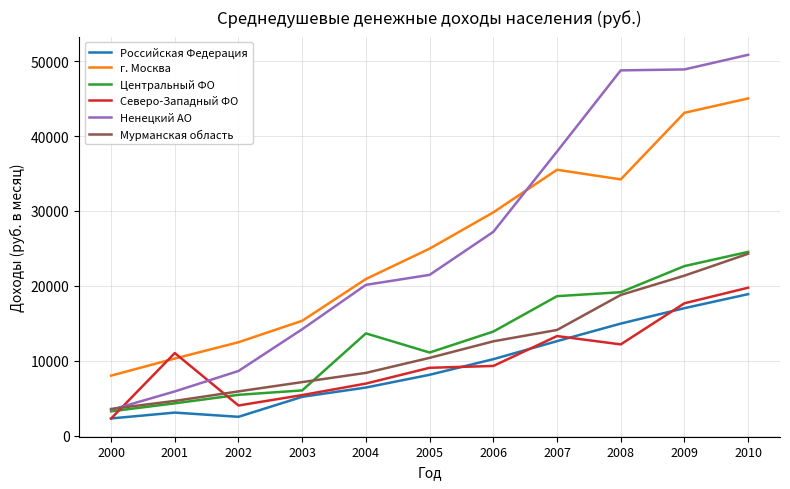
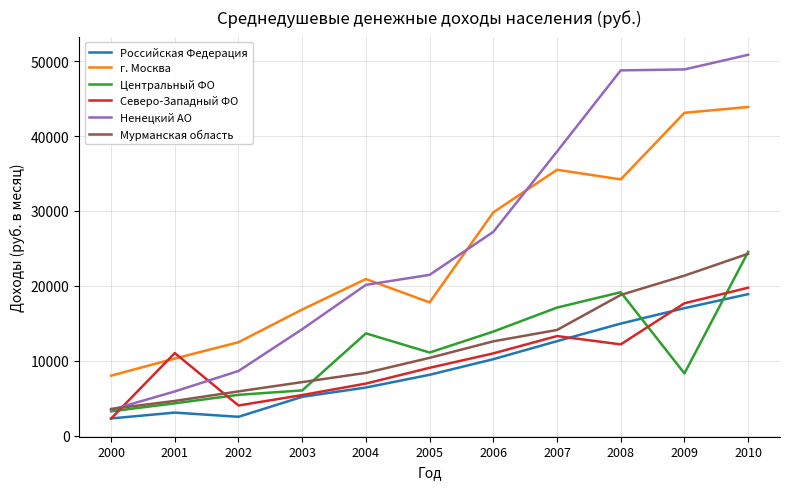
  {
    "Российская Федерация": {
      "2001": 3000,
      "2002": 2000,
      "2004": 6000,
      "2005": 8000,
      "2006": 10000,
      "2007": 13000,
      "2008": 15000,
      "2009": 17000,
      "2010": 19000
    },
    "г. Москва": {
      "2000": 8000,
      "2001": 10000,
      "2002": 12000,
-     "2003": 15000,
+     "2003": 17000,
      "2004": 21000,
-     "2005": 25000,
+     "2005": 18000,
      "2006": 30000,
      "2007": 35000,
      "2008": 34000,
      "2009": 43000,
-     "2010": 45000
+     "2010": 44000
    },
    "Центральный ФО": {
      "2002": 5000,
      "2003": 6000,
      "2004": 14000,
      "2005": 11000,
      "2006": 14000,
-     "2007": 19000,
+     "2007": 17000,
      "2008": 19000,
-     "2009": 23000
+     "2009": 8000
    },
    "Северо-Западный ФО": {
      "2001": 11000,
      "2002": 4000,
      "2004": 7000,
      "2005": 9000,
-     "2006": 9000,
+     "2006": 11000,
      "2007": 13000,
      "2008": 12000,
      "2009": 18000,
      "2010": 20000
    },
    "Ненецкий АО": {
      "2001": 6000,
      "2002": 9000,
      "2003": 14000,
      "2004": 20000,
      "2005": 21000,
      "2006": 27000,
      "2007": 38000,
      "2008": 49000,
      "2009": 49000,
      "2010": 51000
    },
    "Мурманская область": {
      "2002": 6000,
      "2003": 7000,
      "2004": 8000,
      "2005": 10000,
      "2006": 13000,
      "2007": 14000,
      "2008": 19000,
      "2009": 21000
    }
  }
